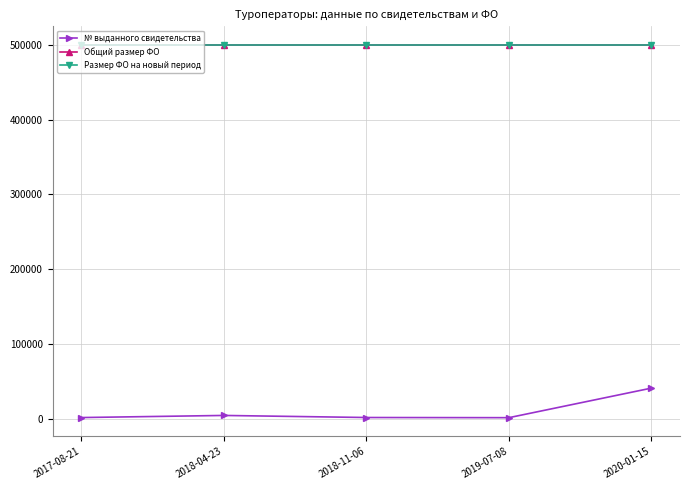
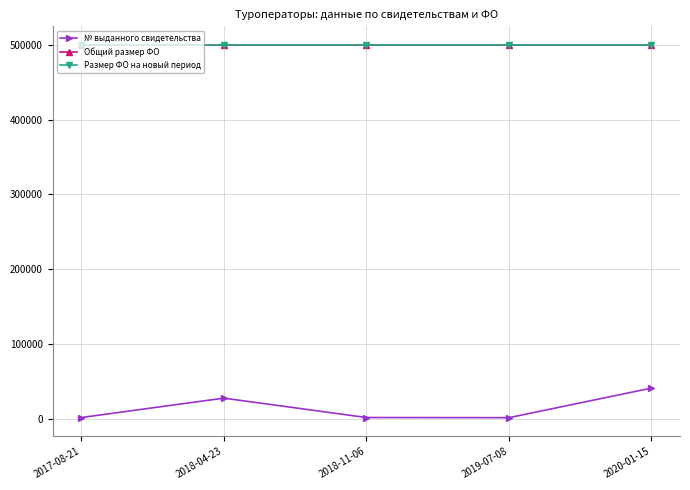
  {
    "№ выданного свидетельства": {
      "2017-08-21": 0,
-     "2018-04-23": 0,
+     "2018-04-23": 30000,
      "2018-11-06": 0,
      "2019-07-08": 0,
      "2020-01-15": 40000
    },
    "Размер ФО на новый период": {
      "2018-04-23": 500000,
      "2018-11-06": 500000,
      "2019-07-08": 500000,
      "2020-01-15": 500000
    }
  }
